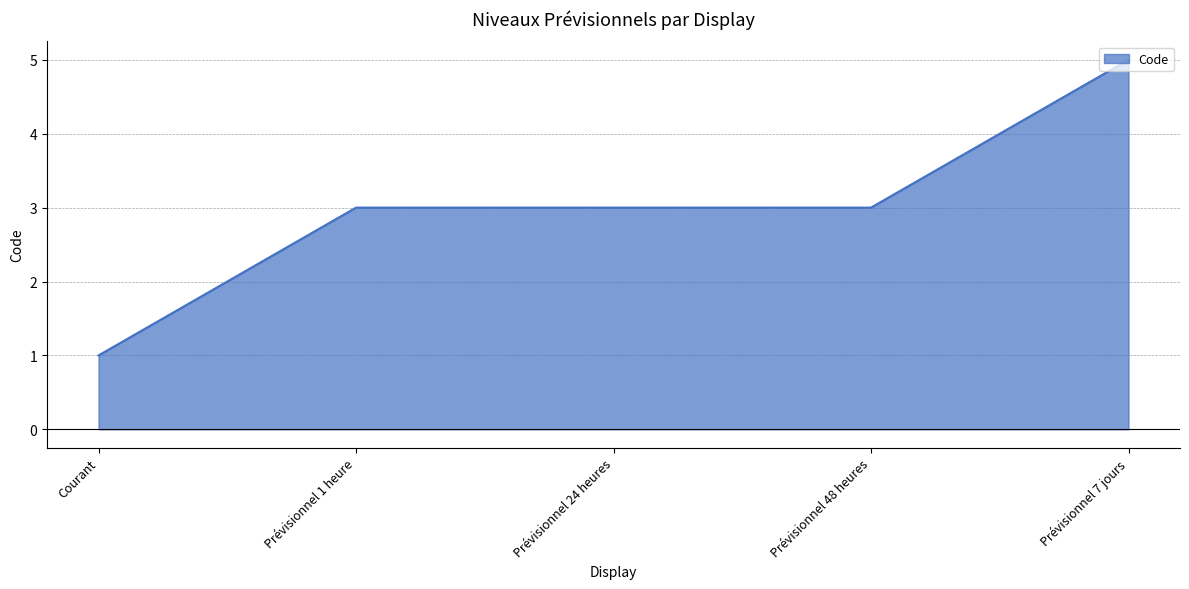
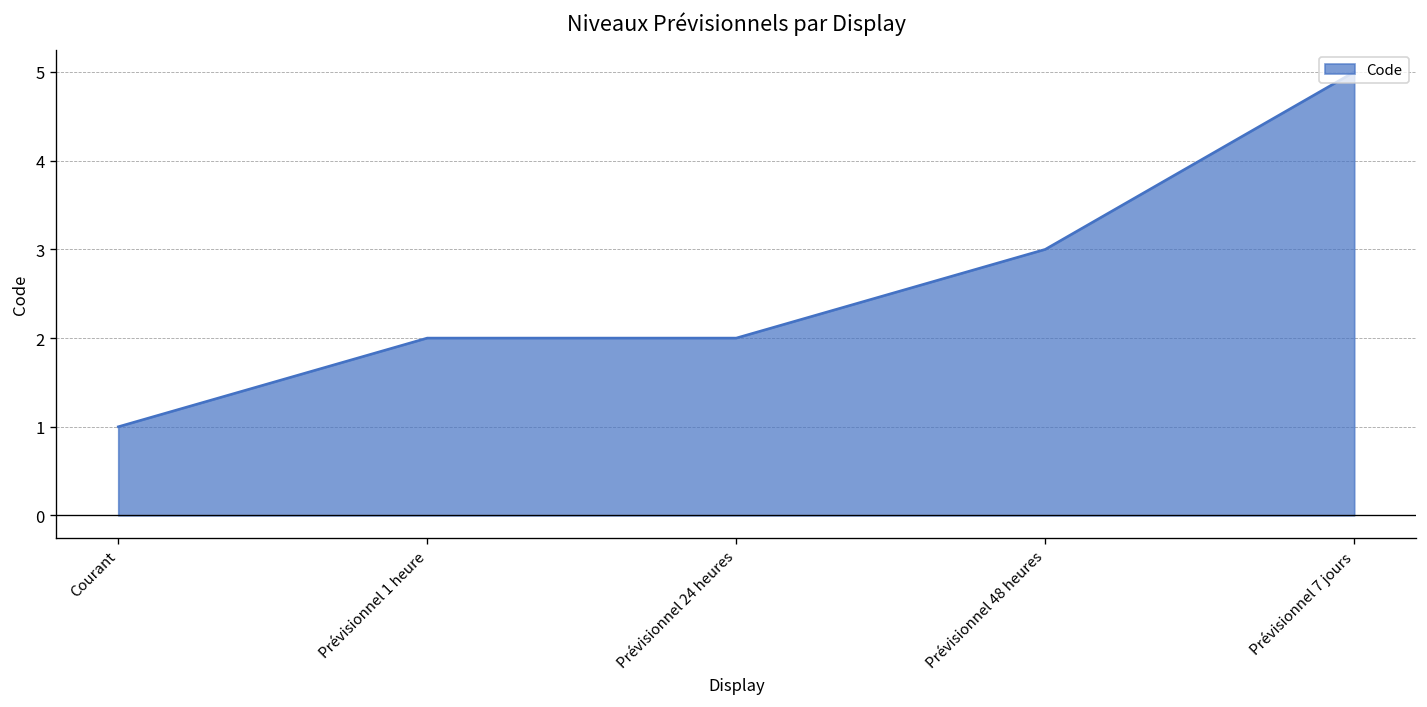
  {
    "Courant": 1,
-   "Prévisionnel 1 heure": 3,
-   "Prévisionnel 24 heures": 3,
+   "Prévisionnel 1 heure": 2,
+   "Prévisionnel 24 heures": 2,
    "Prévisionnel 48 heures": 3
  }
